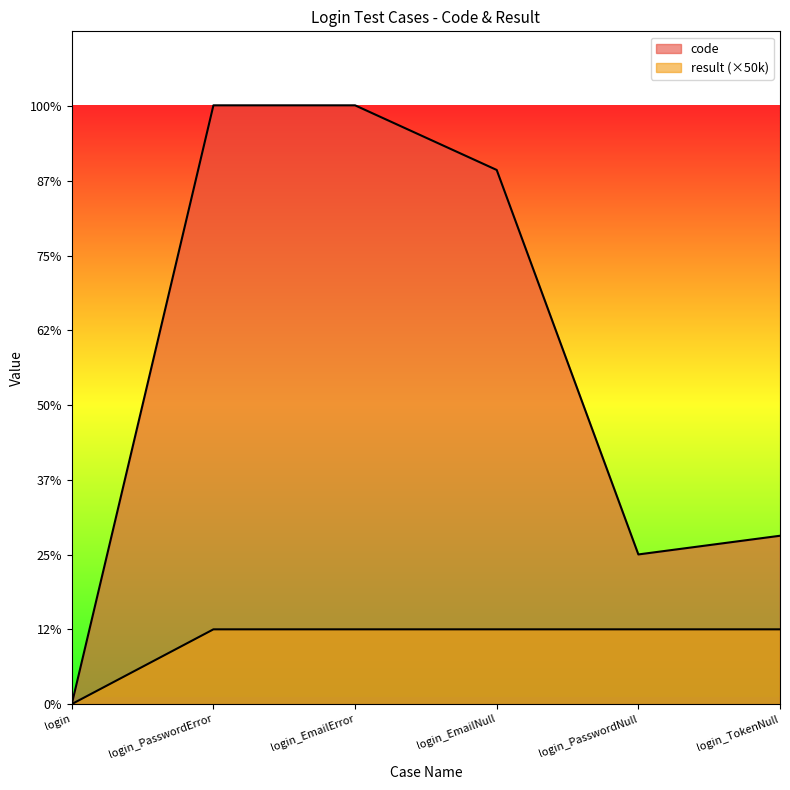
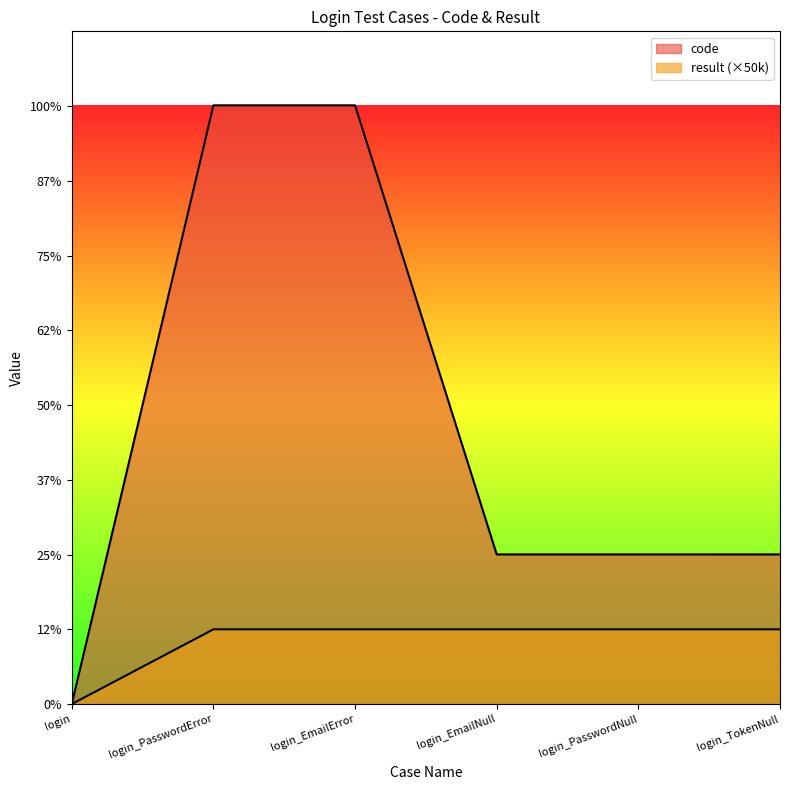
  {
    "code": {
      "login_PasswordError": "100%",
      "login_EmailError": "100%",
-     "login_EmailNull": "89%",
+     "login_EmailNull": "25%",
      "login_PasswordNull": "25%",
-     "login_TokenNull": "28%"
+     "login_TokenNull": "25%"
    },
    "result (×50k)": {
      "login_PasswordError": "13%",
      "login_EmailError": "13%",
      "login_EmailNull": "13%",
      "login_PasswordNull": "13%",
      "login_TokenNull": "13%"
    }
  }
